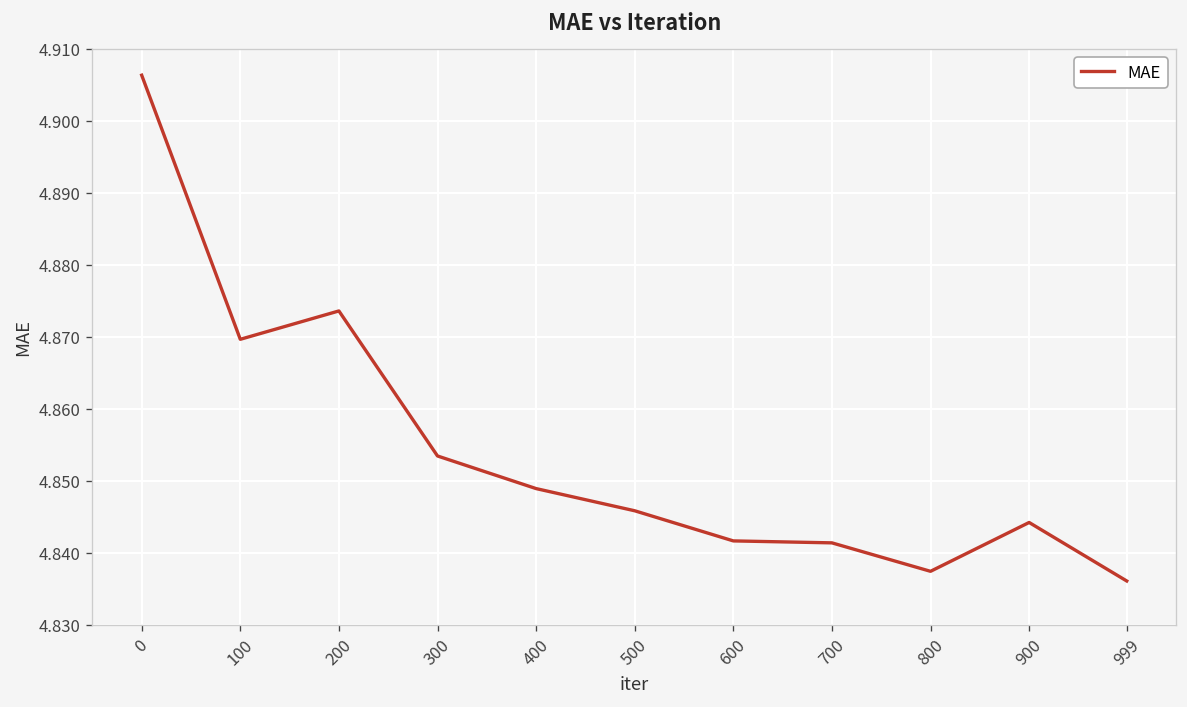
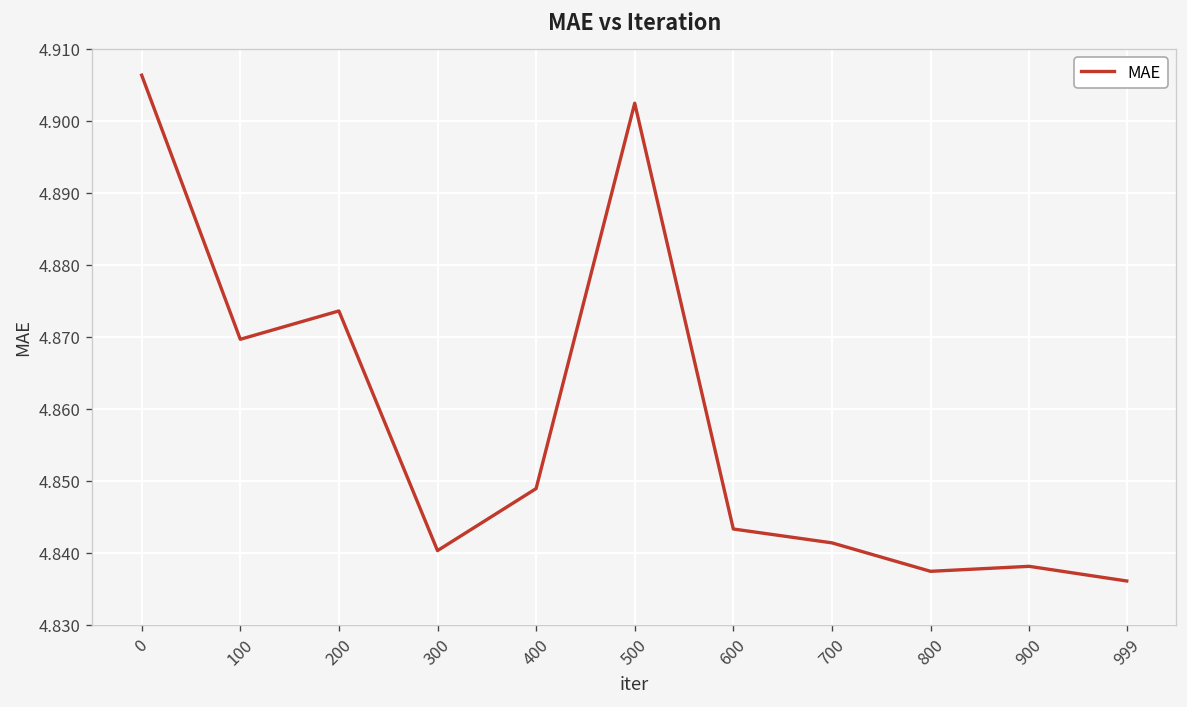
  {
    "0": 4.906,
    "100": 4.870,
    "200": 4.874,
-   "300": 4.853,
+   "300": 4.840,
    "400": 4.849,
-   "500": 4.846,
-   "600": 4.842,
+   "500": 4.902,
+   "600": 4.843,
    "700": 4.841,
    "800": 4.837,
-   "900": 4.844,
+   "900": 4.838,
    "999": 4.836
  }
